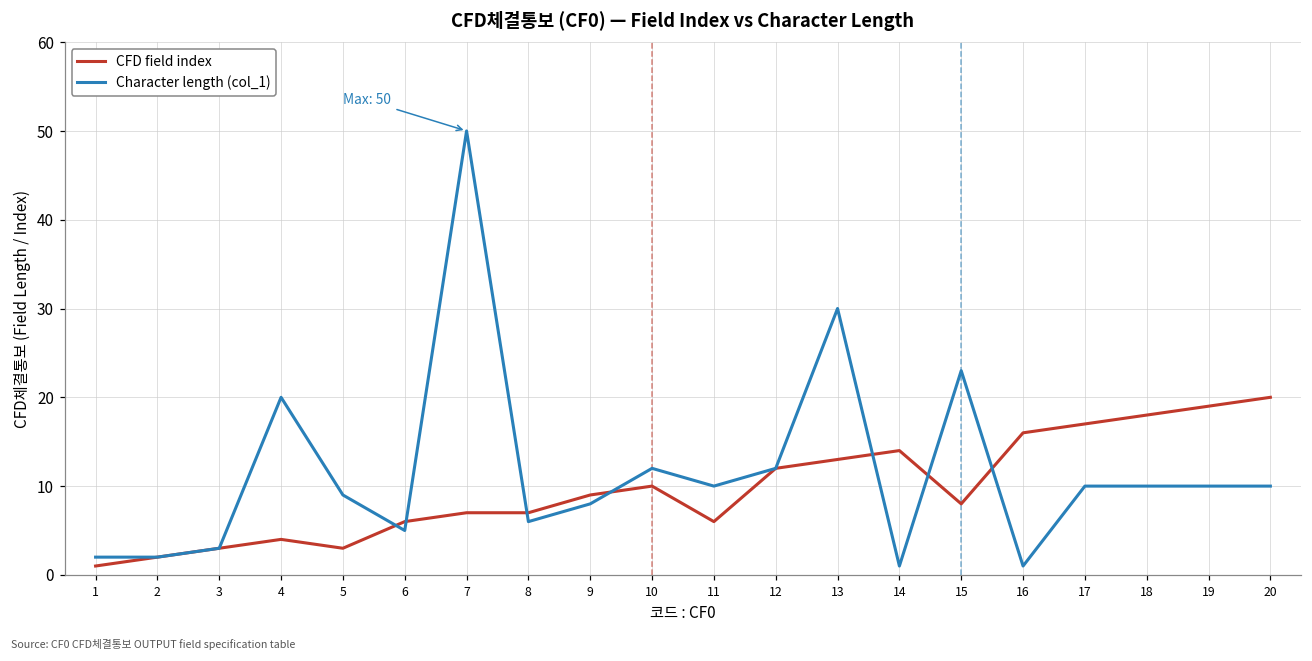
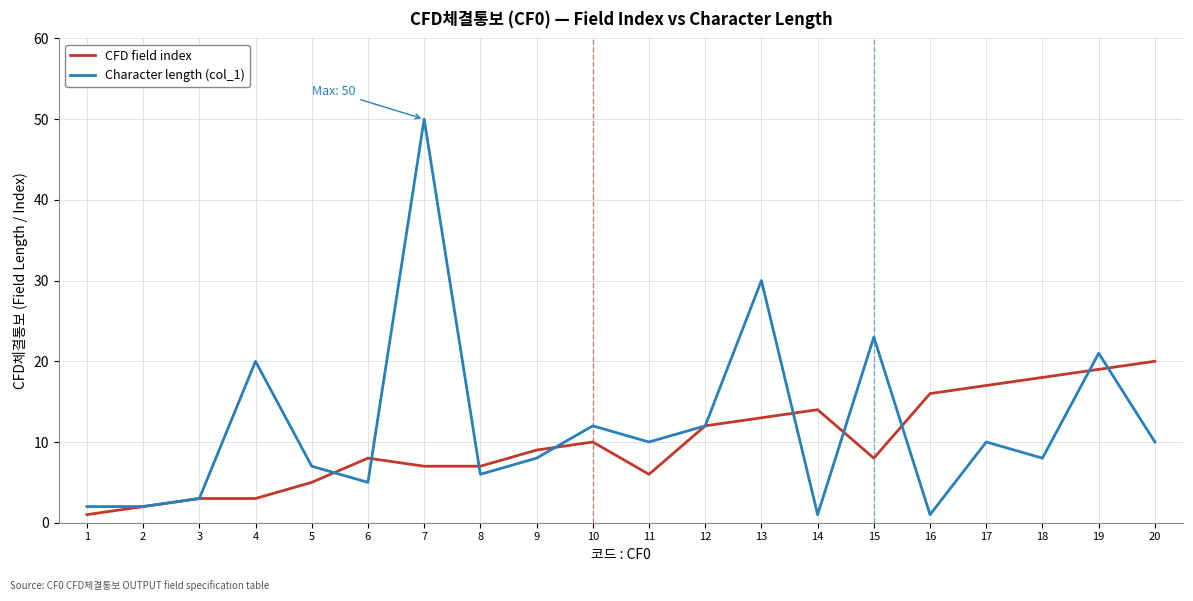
  {
    "CFD field index": {
      "1": 1,
-     "4": 4,
-     "5": 3,
-     "6": 6,
+     "4": 3,
+     "5": 5,
+     "6": 8,
      "7": 7,
      "8": 7,
      "9": 9,
      "10": 10,
      "11": 6,
      "13": 13,
      "14": 14,
      "15": 8,
      "16": 16,
      "17": 17,
      "18": 18,
      "19": 19,
      "20": 20
    },
    "Character length (col_1)": {
      "1": 2,
      "4": 20,
-     "5": 9,
+     "5": 7,
      "6": 5,
      "8": 6,
      "9": 8,
      "10": 12,
      "11": 10,
      "13": 30,
      "14": 1,
      "15": 23,
      "16": 1,
      "17": 10,
-     "18": 10,
-     "19": 10,
+     "18": 8,
+     "19": 21,
      "20": 10
    }
  }
